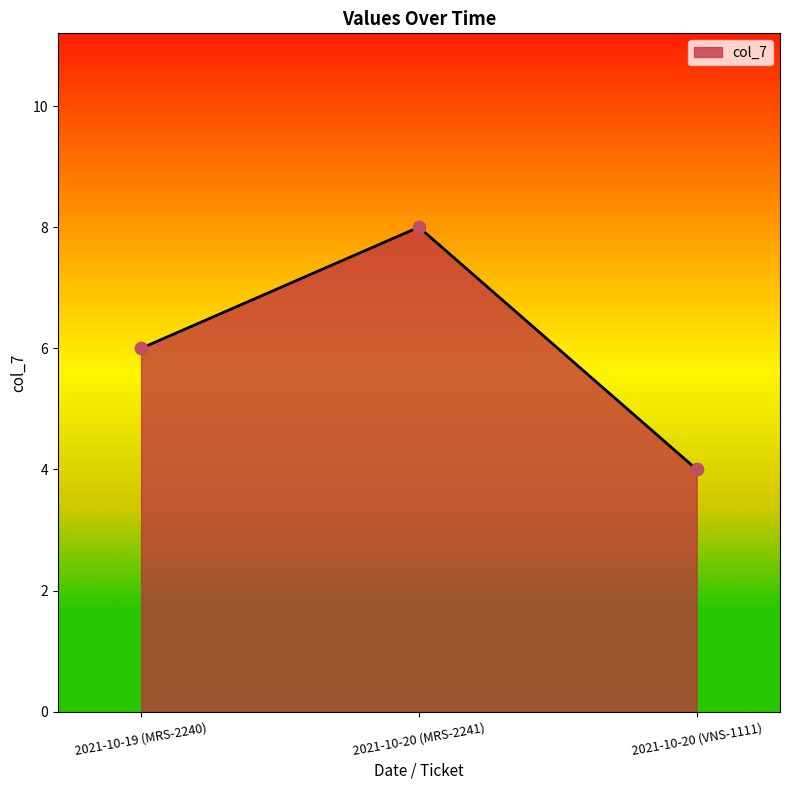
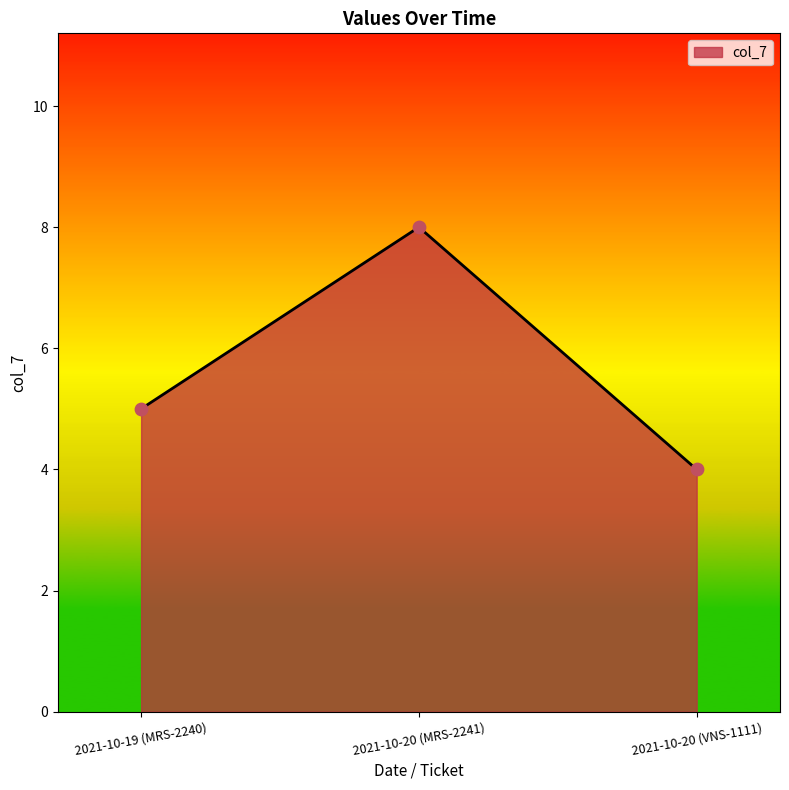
  {
-   "2021-10-19 (MRS-2240)": 6,
+   "2021-10-19 (MRS-2240)": 5,
    "2021-10-20 (MRS-2241)": 8,
    "2021-10-20 (VNS-1111)": 4
  }
